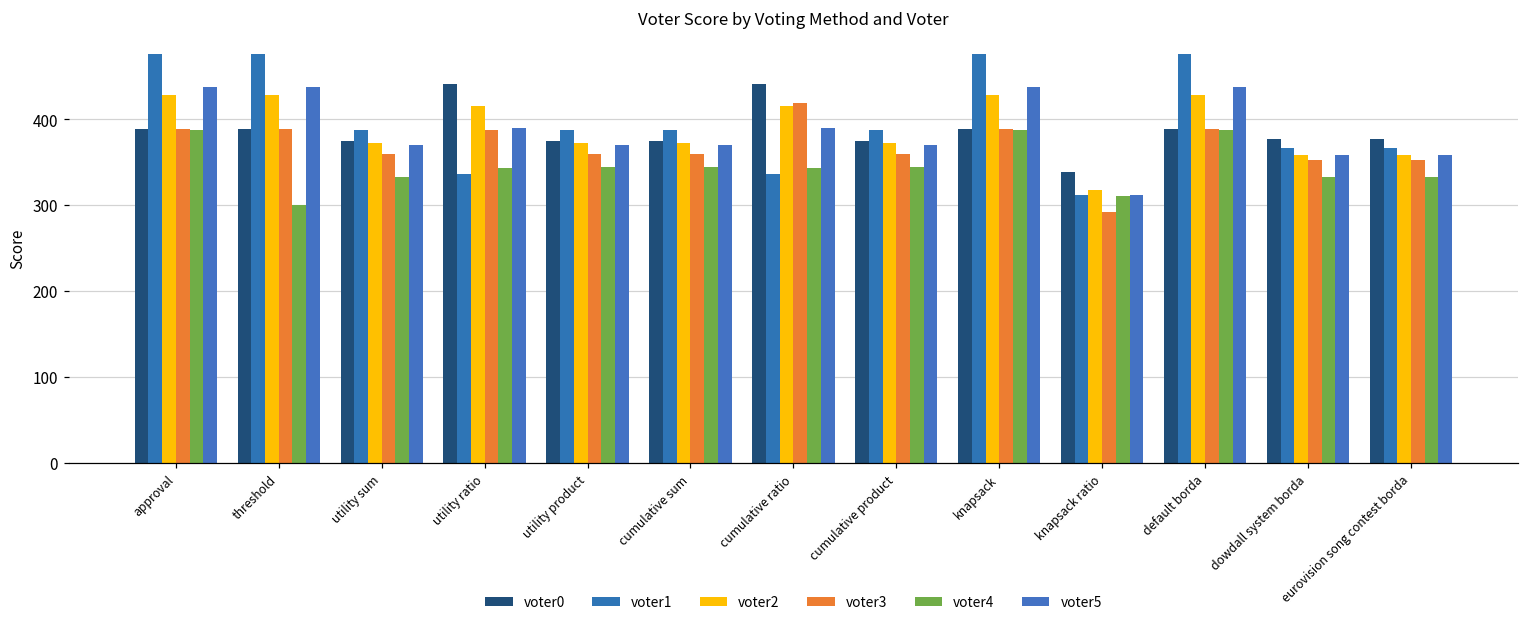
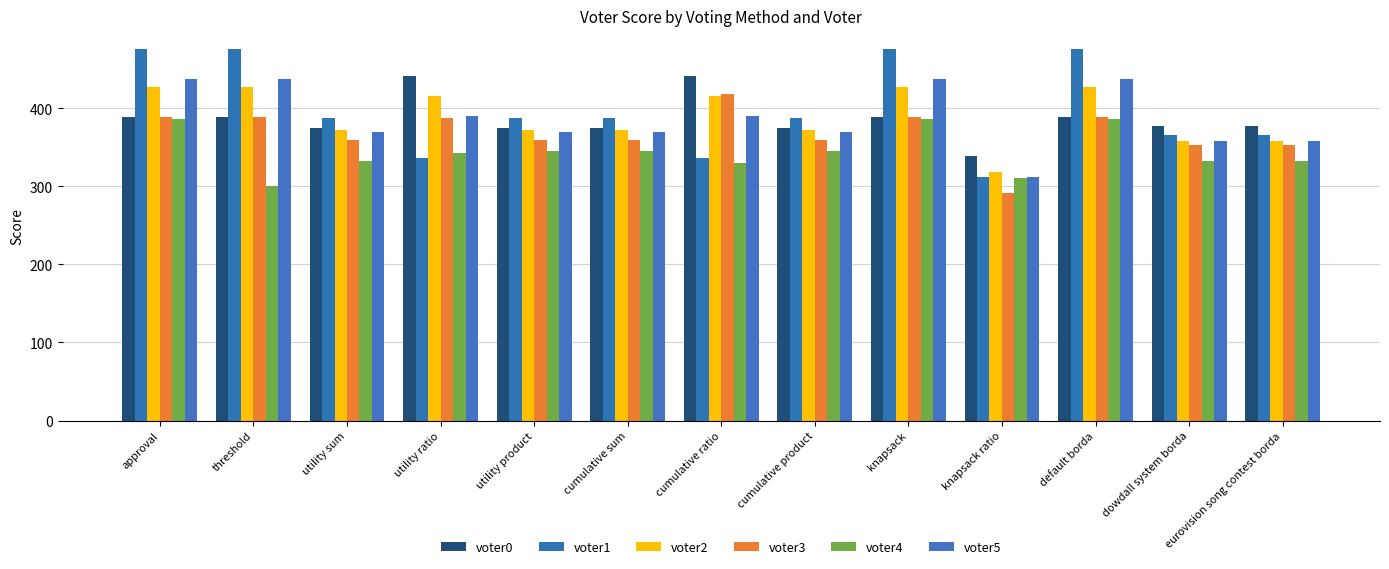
  {
    "voter0": {
      "approval": 390,
      "threshold": 390,
      "utility sum": 380,
      "utility ratio": 440,
      "utility product": 380,
      "cumulative sum": 380,
      "cumulative ratio": 440,
      "cumulative product": 380,
      "knapsack": 390,
      "knapsack ratio": 340,
      "default borda": 390,
      "dowdall system borda": 380,
      "eurovision song contest borda": 380
    },
    "voter2": {
      "approval": 430,
      "threshold": 430,
      "utility sum": 370,
      "utility ratio": 420,
      "utility product": 370,
      "cumulative sum": 370,
      "cumulative ratio": 420,
      "cumulative product": 370,
      "knapsack": 430,
      "knapsack ratio": 320,
      "default borda": 430,
      "dowdall system borda": 360,
      "eurovision song contest borda": 360
    },
    "voter3": {
      "approval": 390,
      "threshold": 390,
      "utility sum": 360,
      "utility ratio": 390,
      "utility product": 360,
      "cumulative sum": 360,
      "cumulative ratio": 420,
      "cumulative product": 360,
      "knapsack": 390,
      "knapsack ratio": 290,
      "default borda": 390,
      "dowdall system borda": 350,
      "eurovision song contest borda": 350
    },
    "voter4": {
      "approval": 390,
      "threshold": 300,
      "utility sum": 330,
      "utility ratio": 340,
      "utility product": 350,
      "cumulative sum": 350,
-     "cumulative ratio": 340,
+     "cumulative ratio": 330,
      "cumulative product": 350,
      "knapsack": 390,
      "knapsack ratio": 310,
      "default borda": 390,
      "dowdall system borda": 330,
      "eurovision song contest borda": 330
    }
  }
